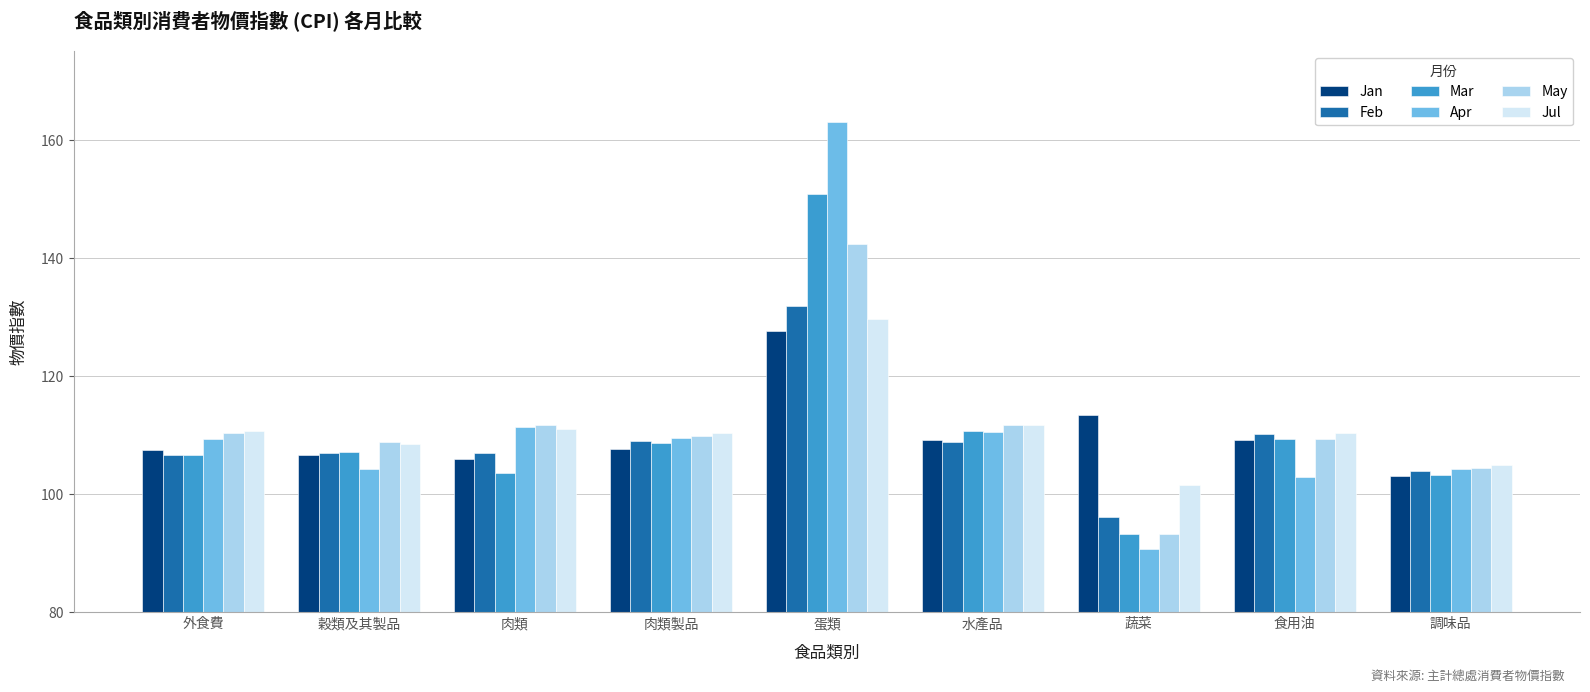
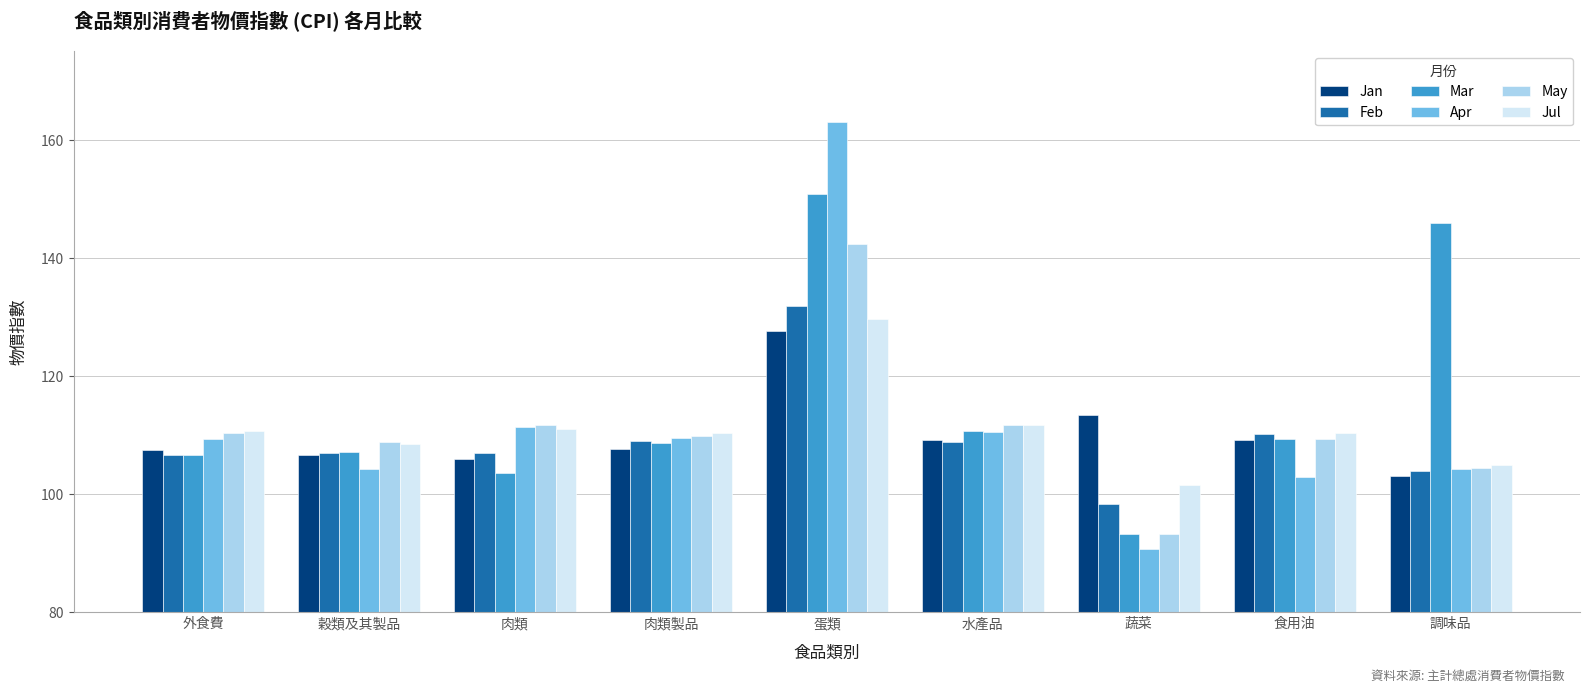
  {
    "Jan": {
      "外食費": 107,
      "穀類及其製品": 107,
      "肉類": 106,
      "肉類製品": 108,
      "蛋類": 128,
      "水產品": 109,
      "蔬菜": 113,
      "食用油": 109,
      "調味品": 103
    },
    "Feb": {
      "外食費": 107,
      "穀類及其製品": 107,
      "肉類": 107,
      "肉類製品": 109,
      "蛋類": 132,
      "水產品": 109,
-     "蔬菜": 96,
+     "蔬菜": 98,
      "食用油": 110,
      "調味品": 104
    },
    "Mar": {
      "外食費": 107,
      "穀類及其製品": 107,
      "肉類": 104,
      "肉類製品": 109,
      "蛋類": 151,
      "水產品": 111,
      "蔬菜": 93,
      "食用油": 109,
-     "調味品": 103
+     "調味品": 146
    },
    "Apr": {
      "外食費": 109,
      "穀類及其製品": 104,
      "肉類": 111,
      "肉類製品": 109,
      "蛋類": 163,
      "水產品": 110,
      "蔬菜": 91,
      "食用油": 103,
      "調味品": 104
    }
  }
